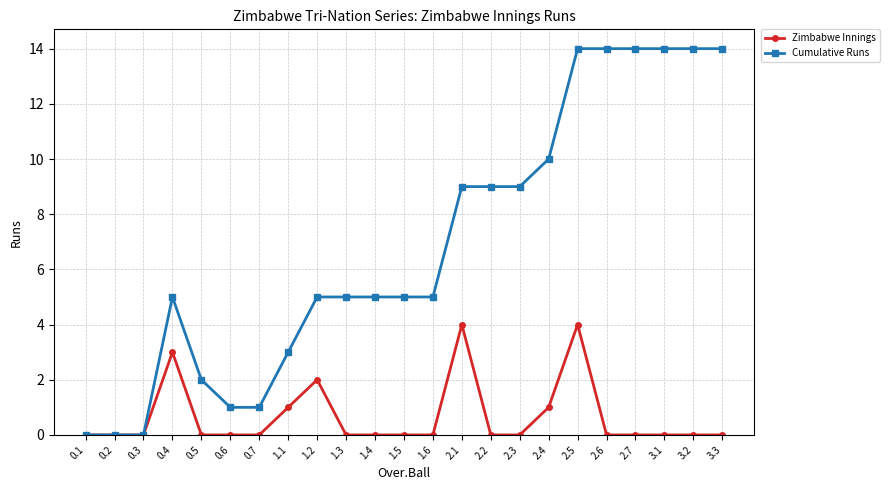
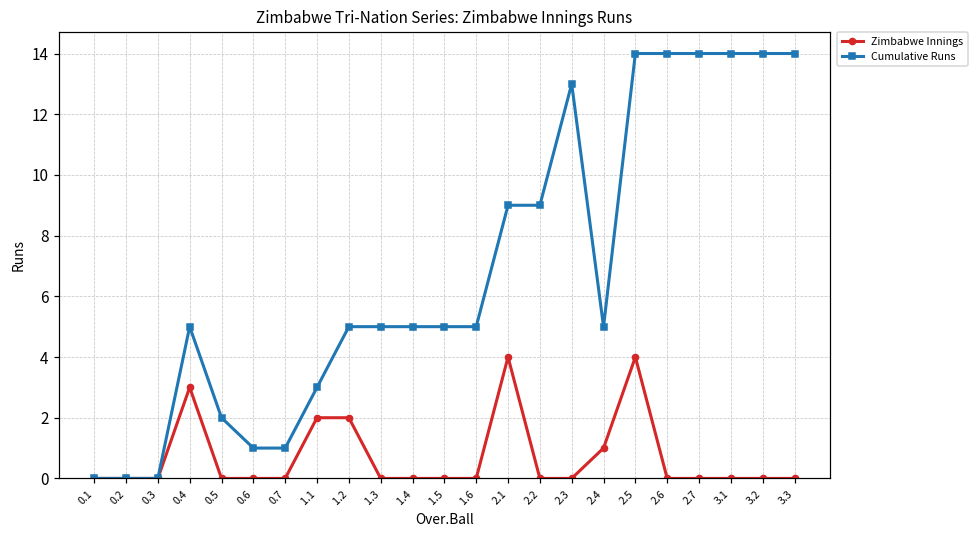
  {
    "Zimbabwe Innings": {
      "0.4": 3,
      "0.5": 0,
      "0.6": 0,
      "0.7": 0,
-     "1.1": 1,
+     "1.1": 2,
      "1.2": 2,
      "1.3": 0,
      "1.4": 0,
      "1.5": 0,
      "1.6": 0,
      "2.1": 4,
      "2.2": 0,
      "2.3": 0,
      "2.4": 1,
      "2.5": 4,
      "2.6": 0,
      "2.7": 0,
      "3.1": 0,
      "3.2": 0,
      "3.3": 0
    },
    "Cumulative Runs": {
      "0.4": 5,
      "0.5": 2,
      "0.6": 1,
      "0.7": 1,
      "1.1": 3,
      "1.2": 5,
      "1.3": 5,
      "1.4": 5,
      "1.5": 5,
      "1.6": 5,
      "2.1": 9,
      "2.2": 9,
-     "2.3": 9,
-     "2.4": 10,
+     "2.3": 13,
+     "2.4": 5,
      "2.5": 14,
      "2.6": 14,
      "2.7": 14,
      "3.1": 14,
      "3.2": 14,
      "3.3": 14
    }
  }
